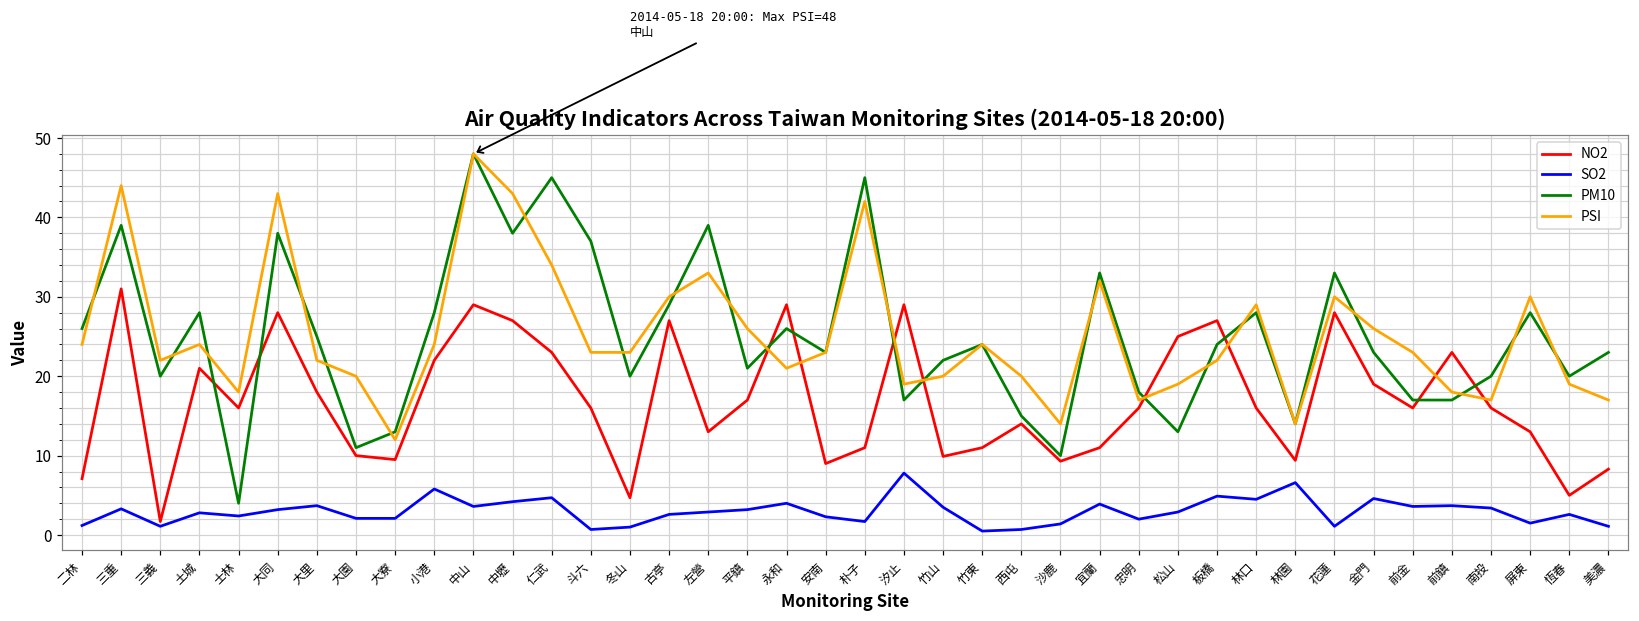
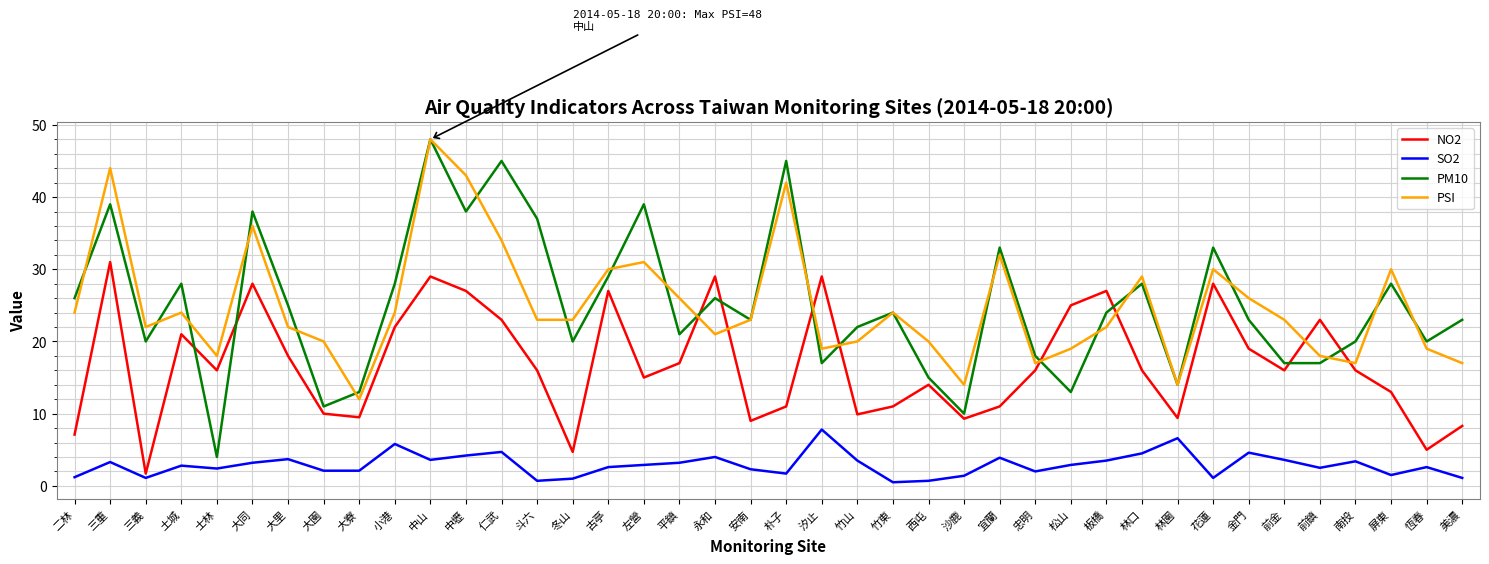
  {
    "NO2": {
      "二林": 7,
      "三重": 31,
      "三義": 2,
      "土城": 21,
      "士林": 16,
      "大同": 28,
      "大里": 18,
      "大園": 10,
      "大寮": 10,
      "小港": 22,
      "中山": 29,
      "中壢": 27,
      "仁武": 23,
      "斗六": 16,
      "冬山": 5,
      "古亭": 27,
-     "左營": 13,
+     "左營": 15,
      "平鎮": 17,
      "永和": 29,
      "安南": 9,
      "朴子": 11,
      "汐止": 29,
      "竹山": 10,
      "竹東": 11,
      "西屯": 14,
      "沙鹿": 9,
      "宜蘭": 11,
      "忠明": 16,
      "松山": 25,
      "板橋": 27,
      "林口": 16,
      "林園": 9,
      "花蓮": 28,
      "金門": 19,
      "前金": 16,
      "前鎮": 23,
      "南投": 16,
      "屏東": 13,
      "恆春": 5,
      "美濃": 8
    },
    "SO2": {
      "二林": 1,
      "三重": 3,
      "三義": 1,
      "土城": 3,
      "士林": 2,
      "大同": 3,
      "大里": 4,
      "大園": 2,
      "大寮": 2,
      "小港": 6,
      "中山": 4,
      "中壢": 4,
      "仁武": 5,
      "斗六": 1,
      "冬山": 1,
      "古亭": 3,
      "左營": 3,
      "平鎮": 3,
      "永和": 4,
      "安南": 2,
      "朴子": 2,
      "汐止": 8,
      "竹山": 4,
      "竹東": 1,
      "西屯": 1,
      "沙鹿": 1,
      "宜蘭": 4,
      "忠明": 2,
      "松山": 3,
-     "板橋": 5,
+     "板橋": 4,
      "林口": 5,
      "林園": 7,
      "花蓮": 1,
      "金門": 5,
      "前金": 4,
-     "前鎮": 4,
+     "前鎮": 3,
      "南投": 3,
      "屏東": 2,
      "恆春": 3,
      "美濃": 1
    },
    "PM10": {
      "二林": 26,
      "三重": 39,
      "三義": 20,
      "土城": 28,
      "士林": 4,
      "大同": 38,
      "大里": 25,
      "大園": 11,
      "大寮": 13,
      "小港": 28,
      "中壢": 38,
      "仁武": 45,
      "斗六": 37,
      "冬山": 20,
      "古亭": 29,
      "左營": 39,
      "平鎮": 21,
      "永和": 26,
      "朴子": 45,
      "汐止": 17,
      "竹山": 22,
      "西屯": 15,
      "沙鹿": 10,
      "宜蘭": 33,
      "忠明": 18,
      "松山": 13,
      "板橋": 24,
      "林口": 28,
      "花蓮": 33,
      "金門": 23,
      "前金": 17,
      "前鎮": 17,
      "南投": 20,
      "屏東": 28,
      "恆春": 20,
      "美濃": 23
    },
    "PSI": {
      "二林": 24,
      "三重": 44,
      "三義": 22,
      "土城": 24,
      "士林": 18,
-     "大同": 43,
+     "大同": 36,
      "大里": 22,
      "大園": 20,
      "大寮": 12,
      "小港": 24,
      "中壢": 43,
      "仁武": 34,
      "斗六": 23,
      "冬山": 23,
      "古亭": 30,
-     "左營": 33,
+     "左營": 31,
      "平鎮": 26,
      "永和": 21,
      "朴子": 42,
      "汐止": 19,
      "竹山": 20,
      "西屯": 20,
      "沙鹿": 14,
      "宜蘭": 32,
      "忠明": 17,
      "松山": 19,
      "板橋": 22,
      "林口": 29,
      "花蓮": 30,
      "金門": 26,
      "前金": 23,
      "前鎮": 18,
      "南投": 17,
      "屏東": 30,
      "恆春": 19,
      "美濃": 17
    }
  }
